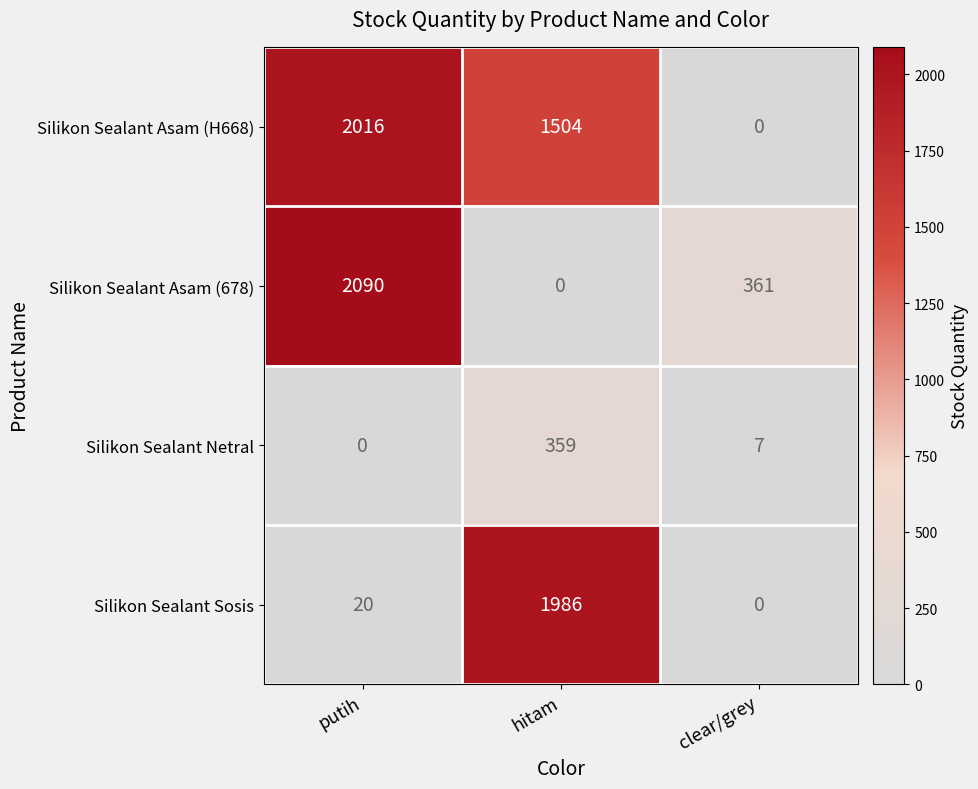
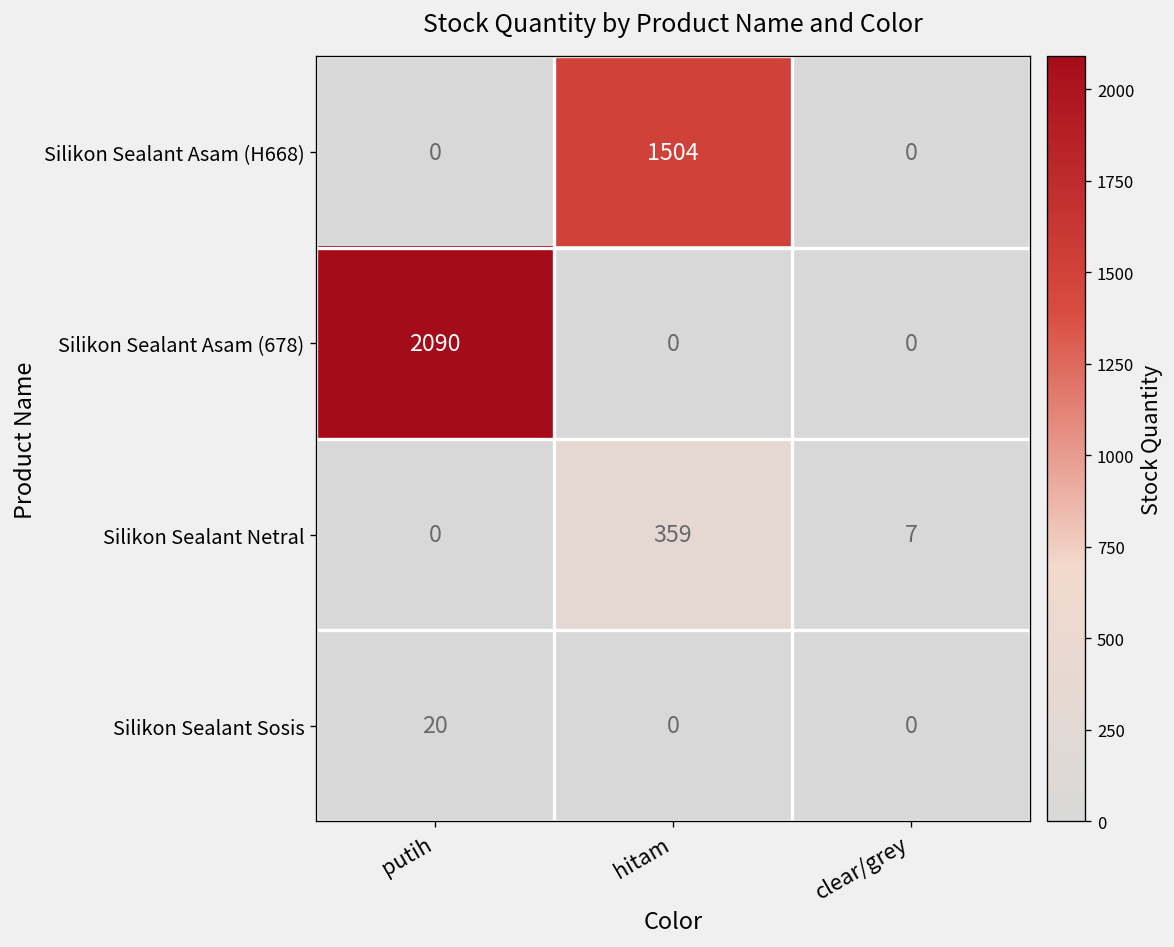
  {
    "Silikon Sealant Asam (H668)": {
-     "putih": 2016,
+     "putih": 0,
      "hitam": 1504,
      "clear/grey": 0
    },
    "Silikon Sealant Asam (678)": {
      "putih": 2090,
      "hitam": 0,
-     "clear/grey": 361
+     "clear/grey": 0
    },
    "Silikon Sealant Netral": {
      "putih": 0,
      "hitam": 359,
      "clear/grey": 7
    },
    "Silikon Sealant Sosis": {
      "putih": 20,
-     "hitam": 1986,
+     "hitam": 0,
      "clear/grey": 0
    }
  }
